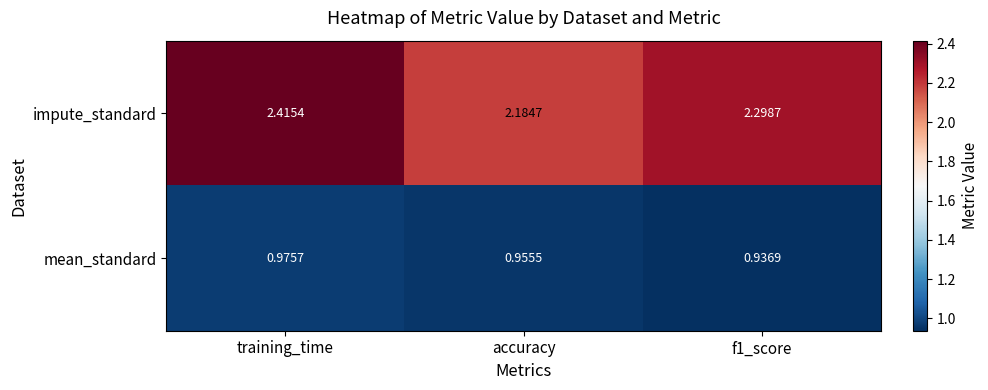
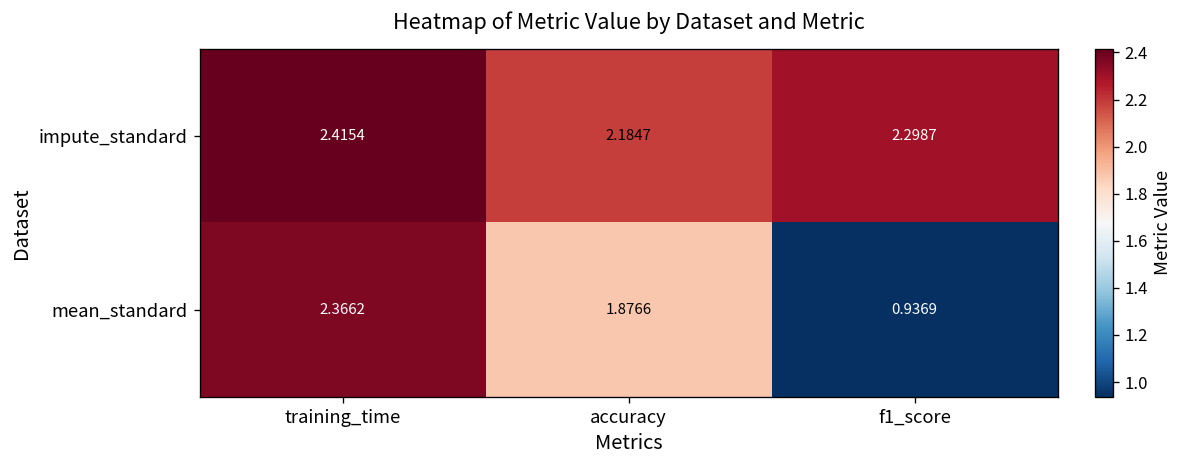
  {
    "impute_standard": {
      "training_time": 2.4154,
      "accuracy": 2.1847,
      "f1_score": 2.2987
    },
    "mean_standard": {
-     "training_time": 0.9757,
-     "accuracy": 0.9555,
+     "training_time": 2.3662,
+     "accuracy": 1.8766,
      "f1_score": 0.9369
    }
  }
